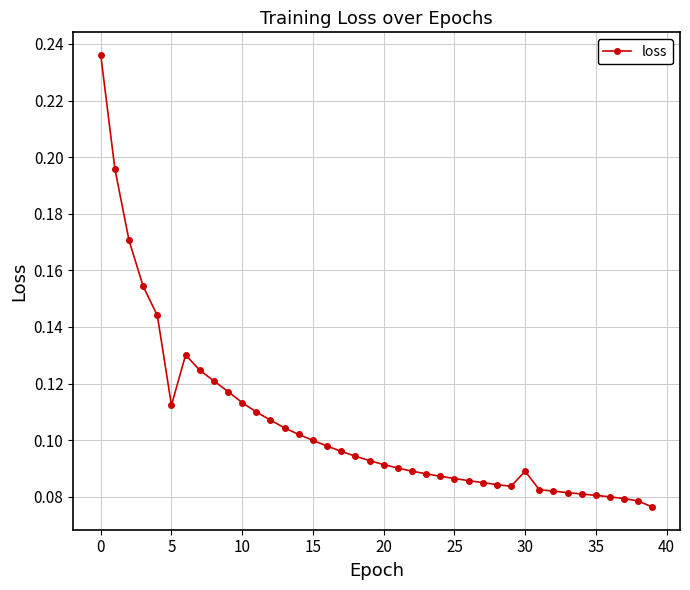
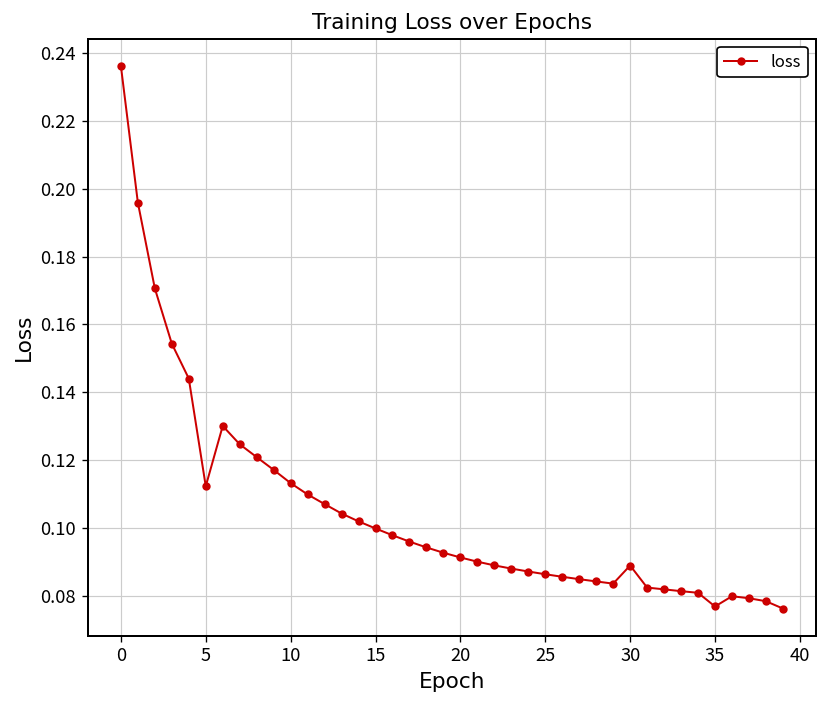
  {
    "0": 0.236,
    "5": 0.112,
    "10": 0.113,
    "15": 0.100,
    "20": 0.091,
    "25": 0.086,
    "30": 0.089,
-   "35": 0.081
+   "35": 0.077
  }
